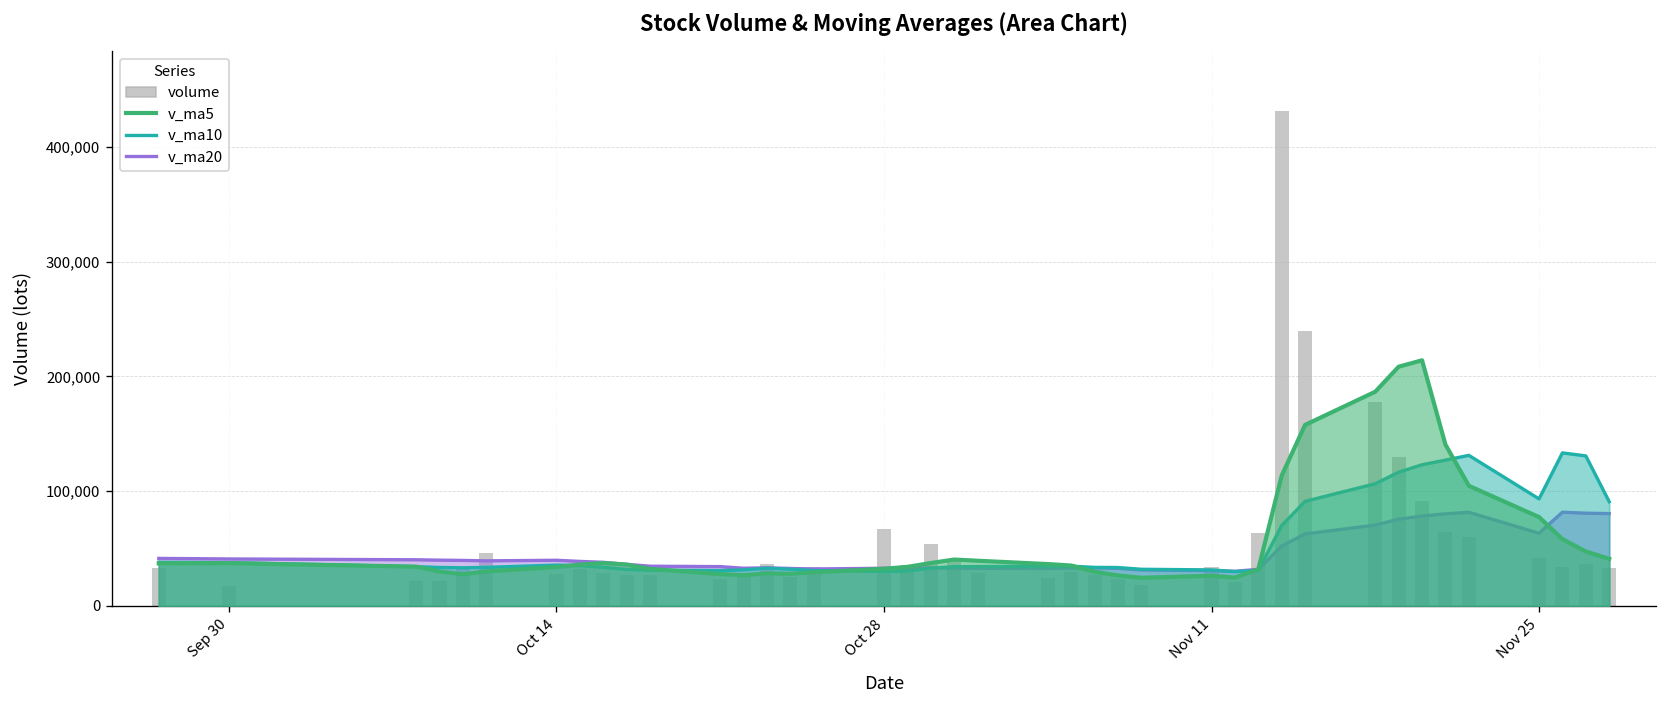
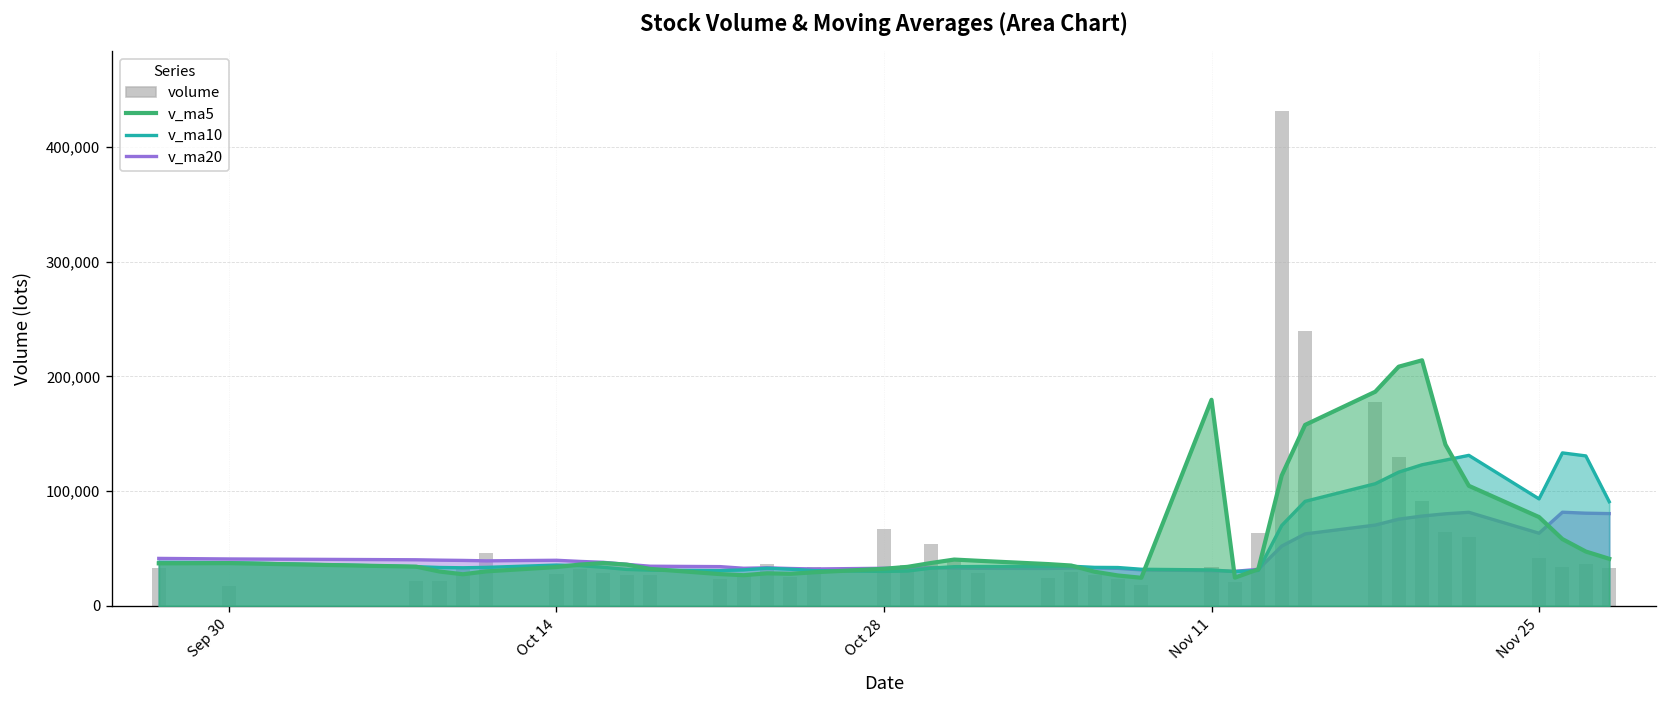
  {
    "v_ma20": {
      "Sep 30": "40,000",
      "Oct 14": "40,000",
      "Nov 25": "60,000"
    },
    "volume": {
      "Sep 30": "20,000",
      "Oct 14": "30,000",
      "Oct 28": "70,000",
      "Nov 11": "30,000",
      "Nov 25": "40,000"
    },
    "v_ma10": {
      "Nov 25": "90,000"
    },
    "v_ma5": {
-     "Nov 11": "30,000",
+     "Nov 11": "180,000",
      "Nov 25": "80,000"
    }
  }
